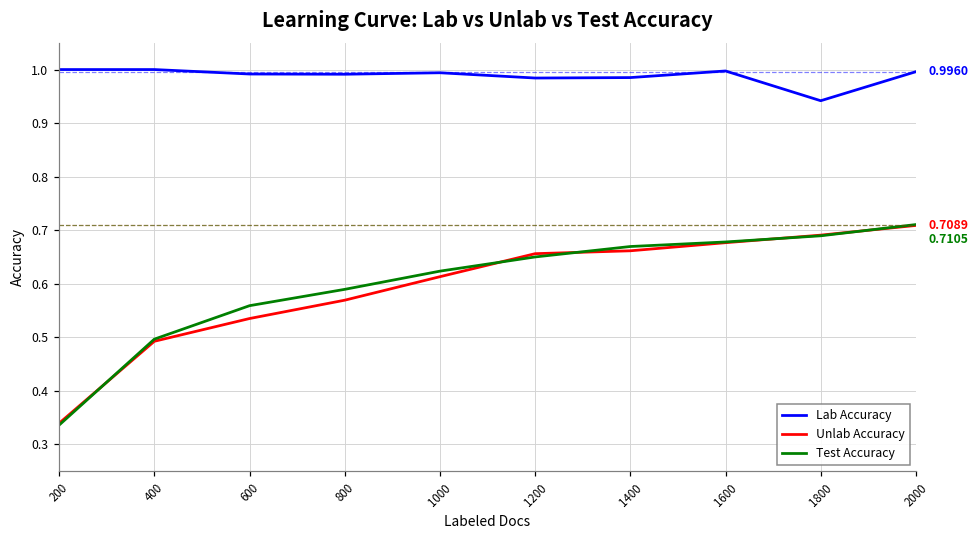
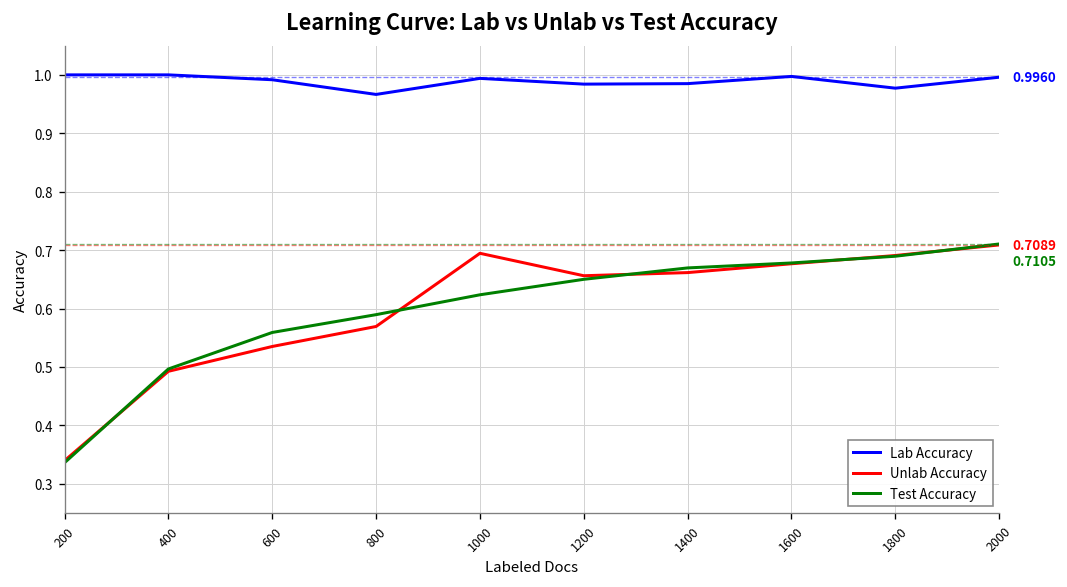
  {
    "Lab Accuracy": {
      "200": 1.00,
      "400": 1.00,
      "600": 0.99,
-     "800": 0.99,
+     "800": 0.97,
      "1000": 0.99,
      "1200": 0.98,
      "1400": 0.99,
      "1600": 1.00,
-     "1800": 0.94
+     "1800": 0.98
    },
    "Unlab Accuracy": {
      "600": 0.54,
      "800": 0.57,
-     "1000": 0.61,
+     "1000": 0.69,
      "1200": 0.66,
      "1400": 0.66
    },
    "Test Accuracy": {
      "600": 0.56,
      "800": 0.59,
      "1000": 0.62,
      "1200": 0.65,
      "1400": 0.67
    }
  }
